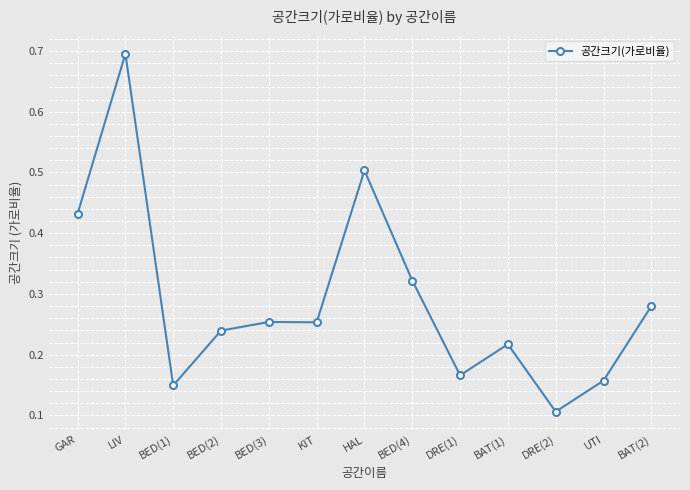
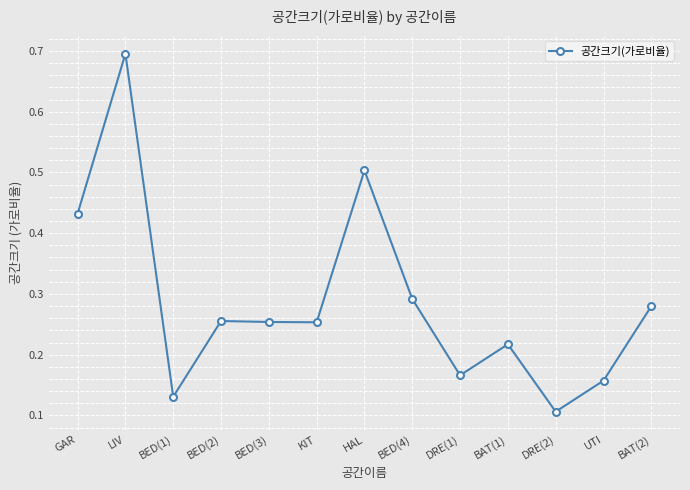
  {
    "GAR": 0.43,
    "LIV": 0.70,
-   "BED(1)": 0.15,
-   "BED(2)": 0.24,
+   "BED(1)": 0.13,
+   "BED(2)": 0.26,
    "BED(3)": 0.25,
    "KIT": 0.25,
    "HAL": 0.50,
-   "BED(4)": 0.32,
+   "BED(4)": 0.29,
    "DRE(1)": 0.17,
    "BAT(1)": 0.22,
    "DRE(2)": 0.11,
    "UTI": 0.16,
    "BAT(2)": 0.28
  }
